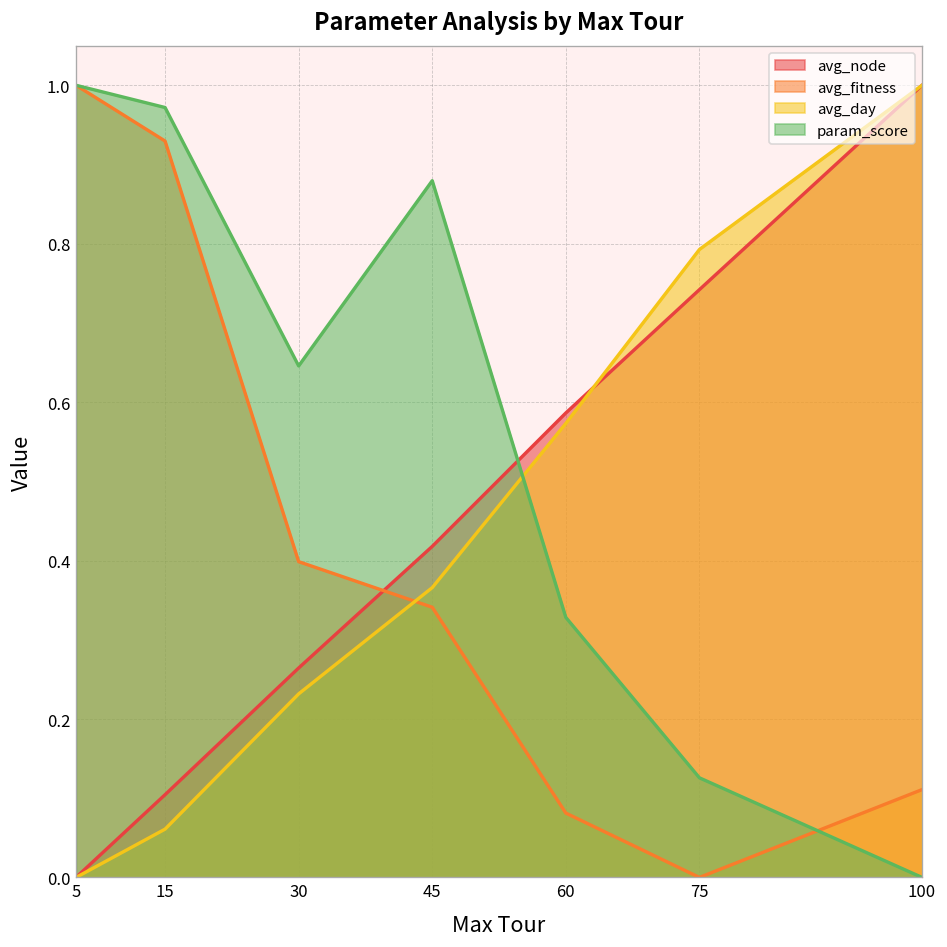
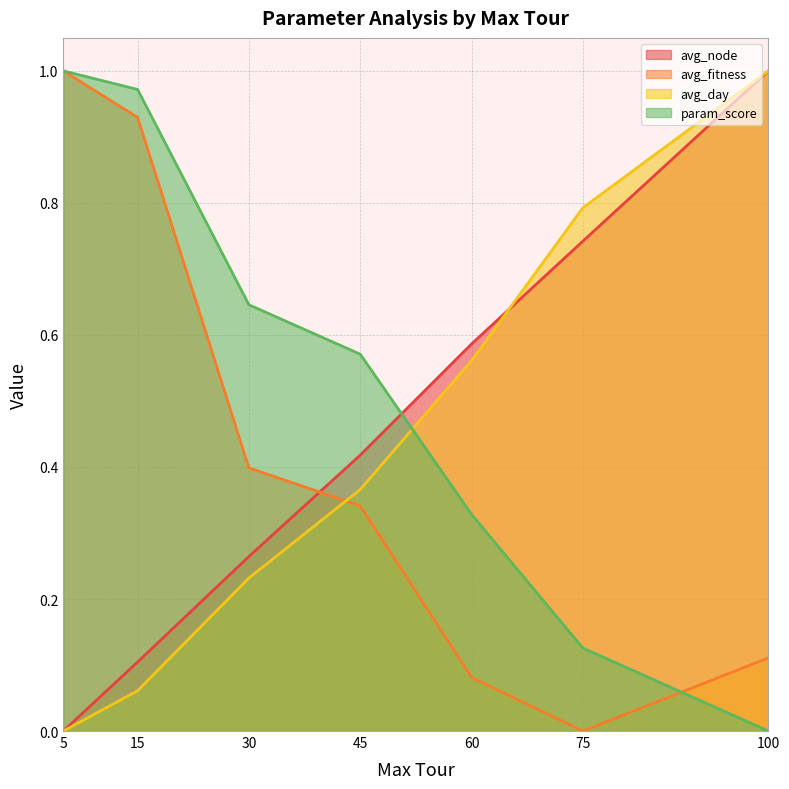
  {
    "avg_day": {
      "15": 0.06,
      "30": 0.23,
      "45": 0.37,
-     "60": 0.57,
+     "60": 0.56,
      "75": 0.79
    },
    "param_score": {
      "15": 0.97,
      "30": 0.65,
-     "45": 0.88,
+     "45": 0.57,
      "60": 0.33,
      "75": 0.13,
      "100": 0.00
    }
  }
